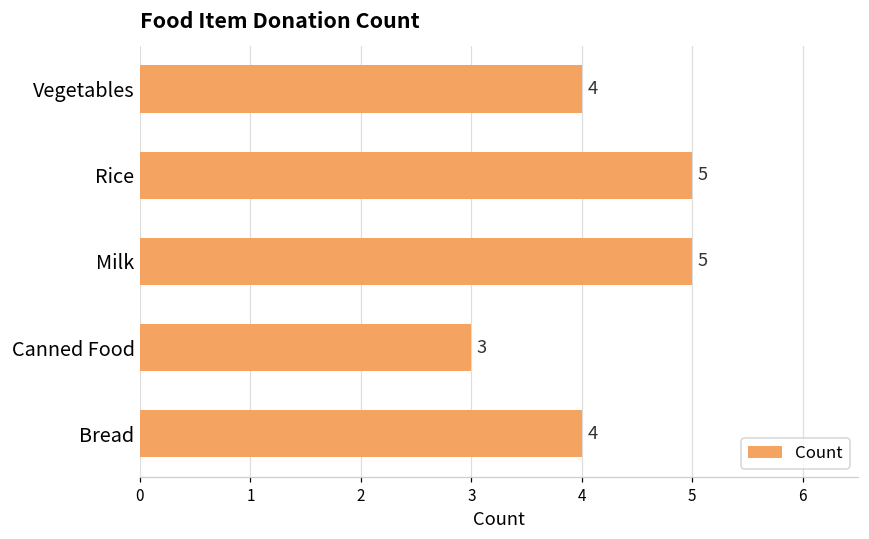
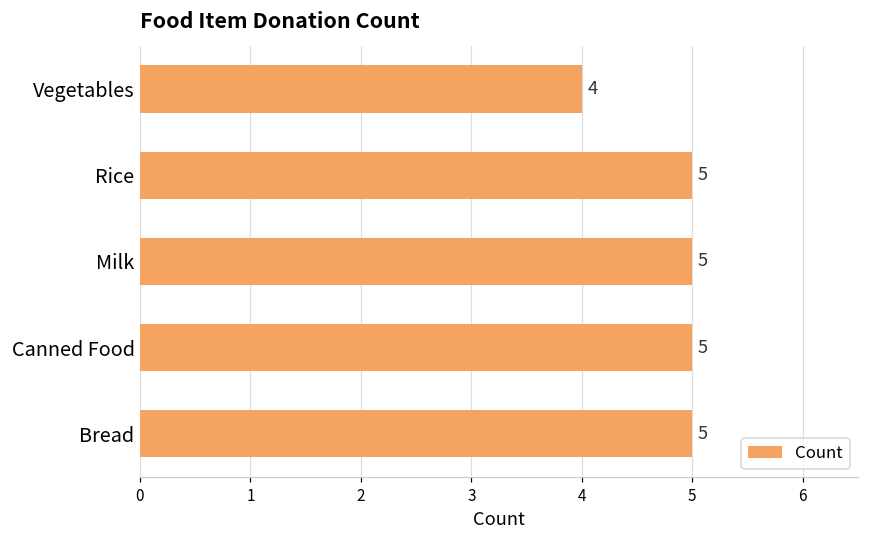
  {
    "Vegetables": 4,
    "Rice": 5,
    "Milk": 5,
-   "Canned Food": 3,
-   "Bread": 4
+   "Canned Food": 5,
+   "Bread": 5
  }
